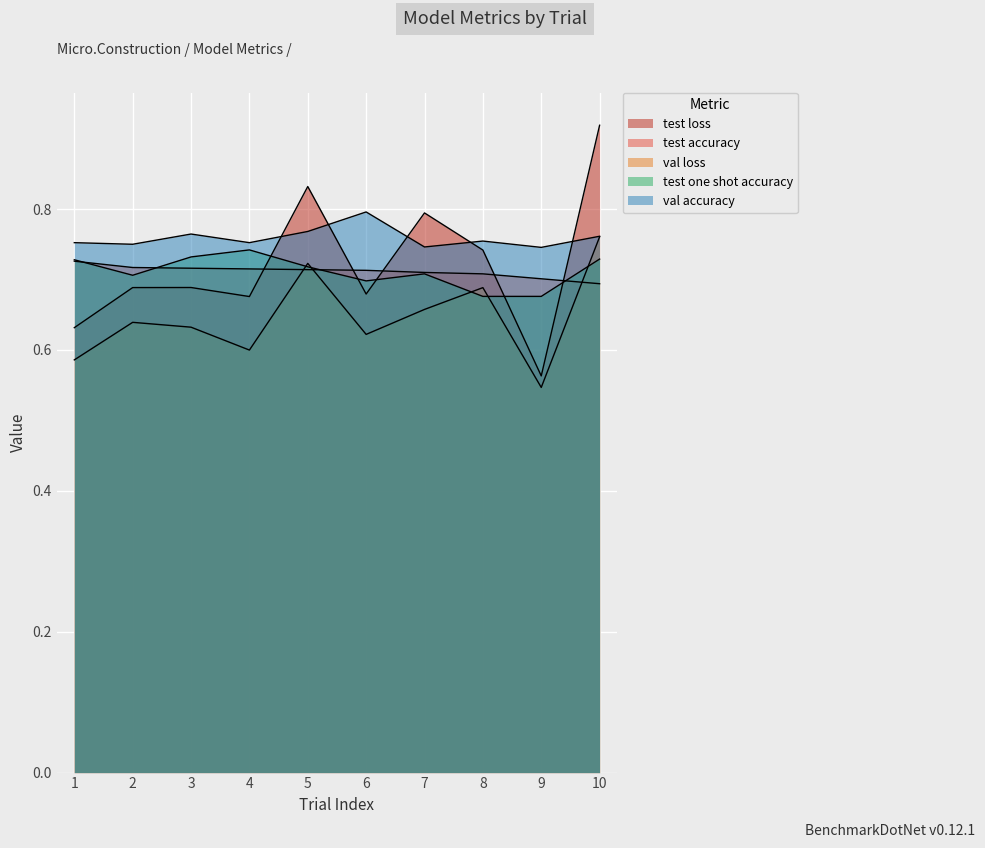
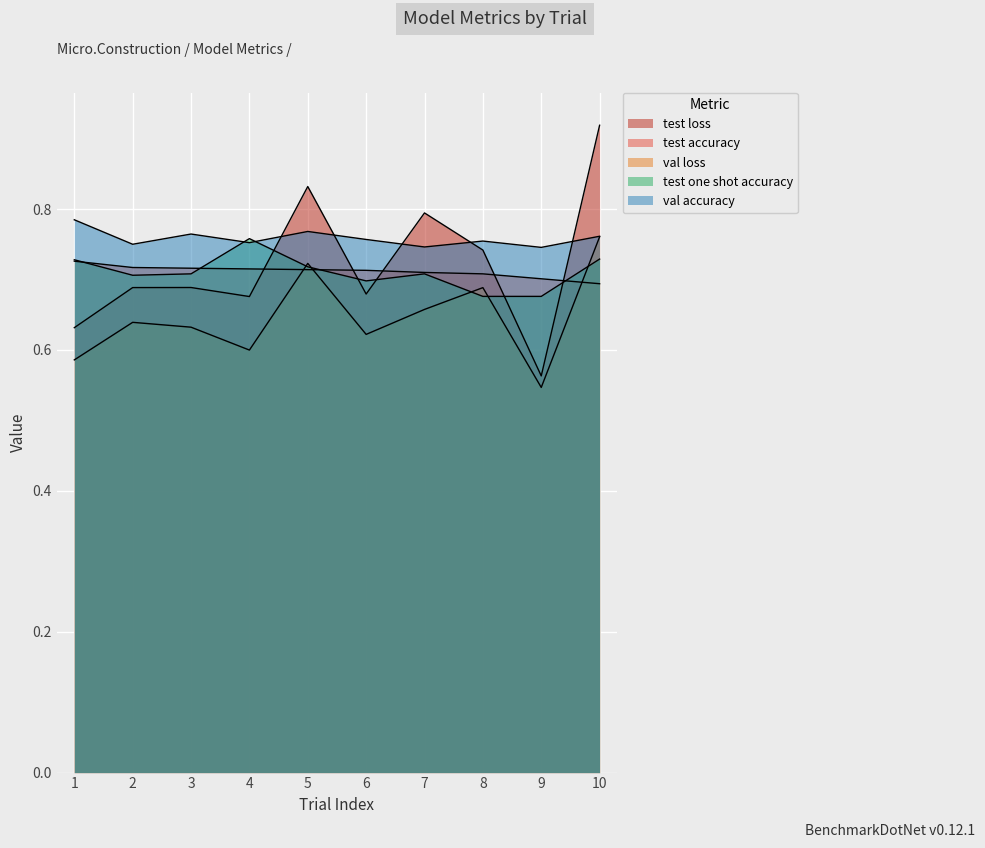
  {
    "test one shot accuracy": {
      "2": 0.71,
-     "3": 0.73,
-     "4": 0.74,
+     "3": 0.71,
+     "4": 0.76,
      "5": 0.72,
      "6": 0.70,
      "8": 0.68,
      "9": 0.68,
      "10": 0.73
    },
    "val accuracy": {
-     "1": 0.75,
+     "1": 0.78,
      "2": 0.75,
      "3": 0.76,
      "4": 0.75,
      "5": 0.77,
-     "6": 0.80,
+     "6": 0.76,
      "7": 0.75,
      "8": 0.75,
      "9": 0.75
    }
  }
